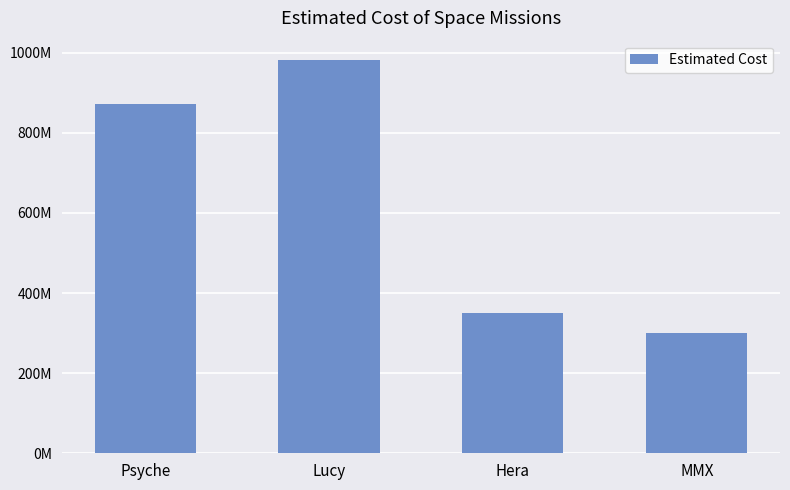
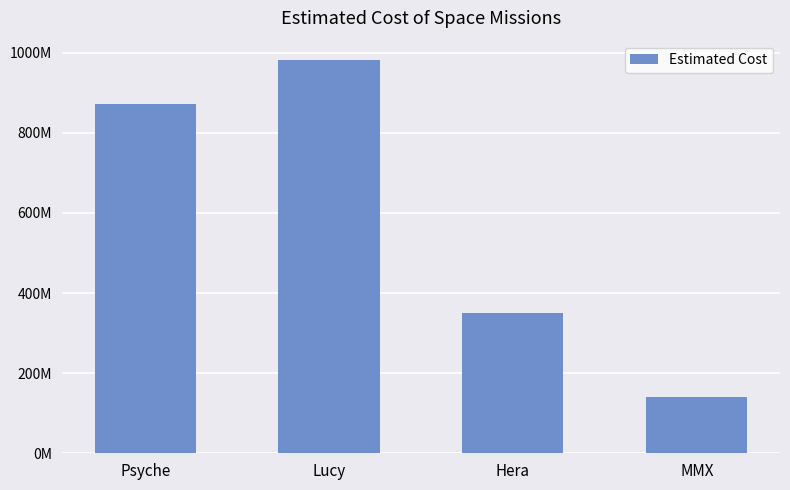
  {
    "Psyche": 870000000,
    "Lucy": 980000000,
    "Hera": 350000000,
-   "MMX": 300000000
+   "MMX": 140000000
  }
